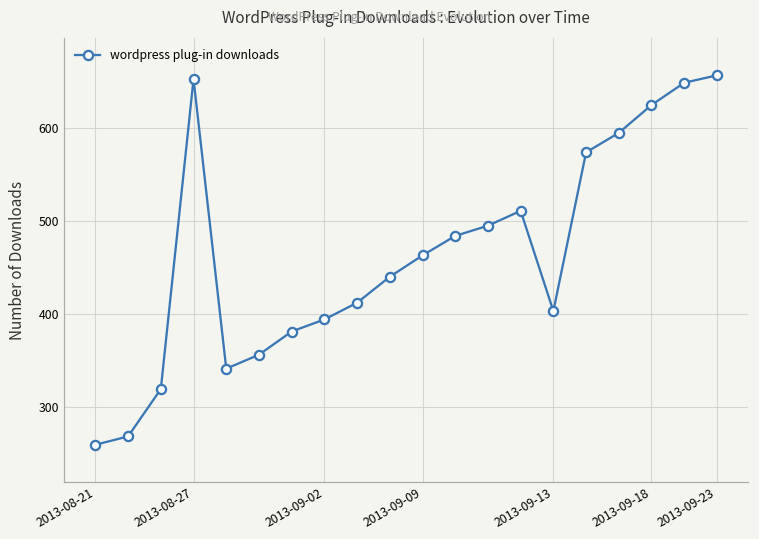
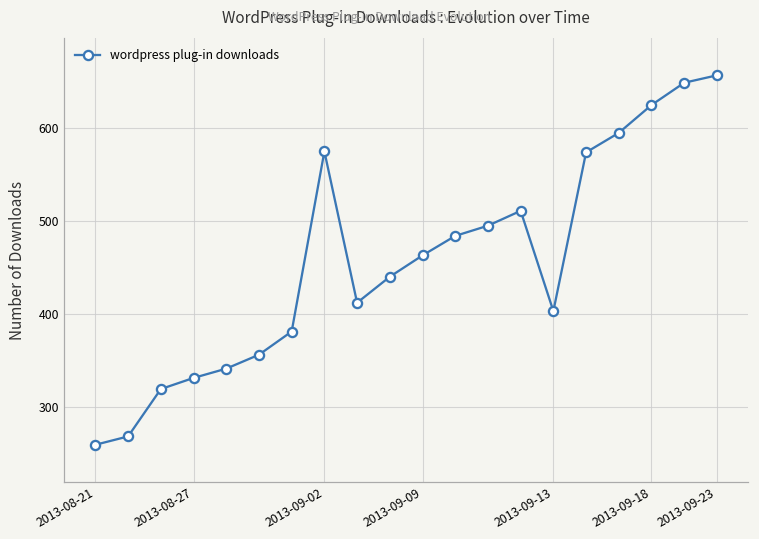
  {
    "2013-08-21": 260,
-   "2013-08-27": 650,
-   "2013-09-02": 390,
+   "2013-08-27": 330,
+   "2013-09-02": 580,
    "2013-09-09": 460,
    "2013-09-13": 400,
    "2013-09-18": 630,
    "2013-09-23": 660
  }
